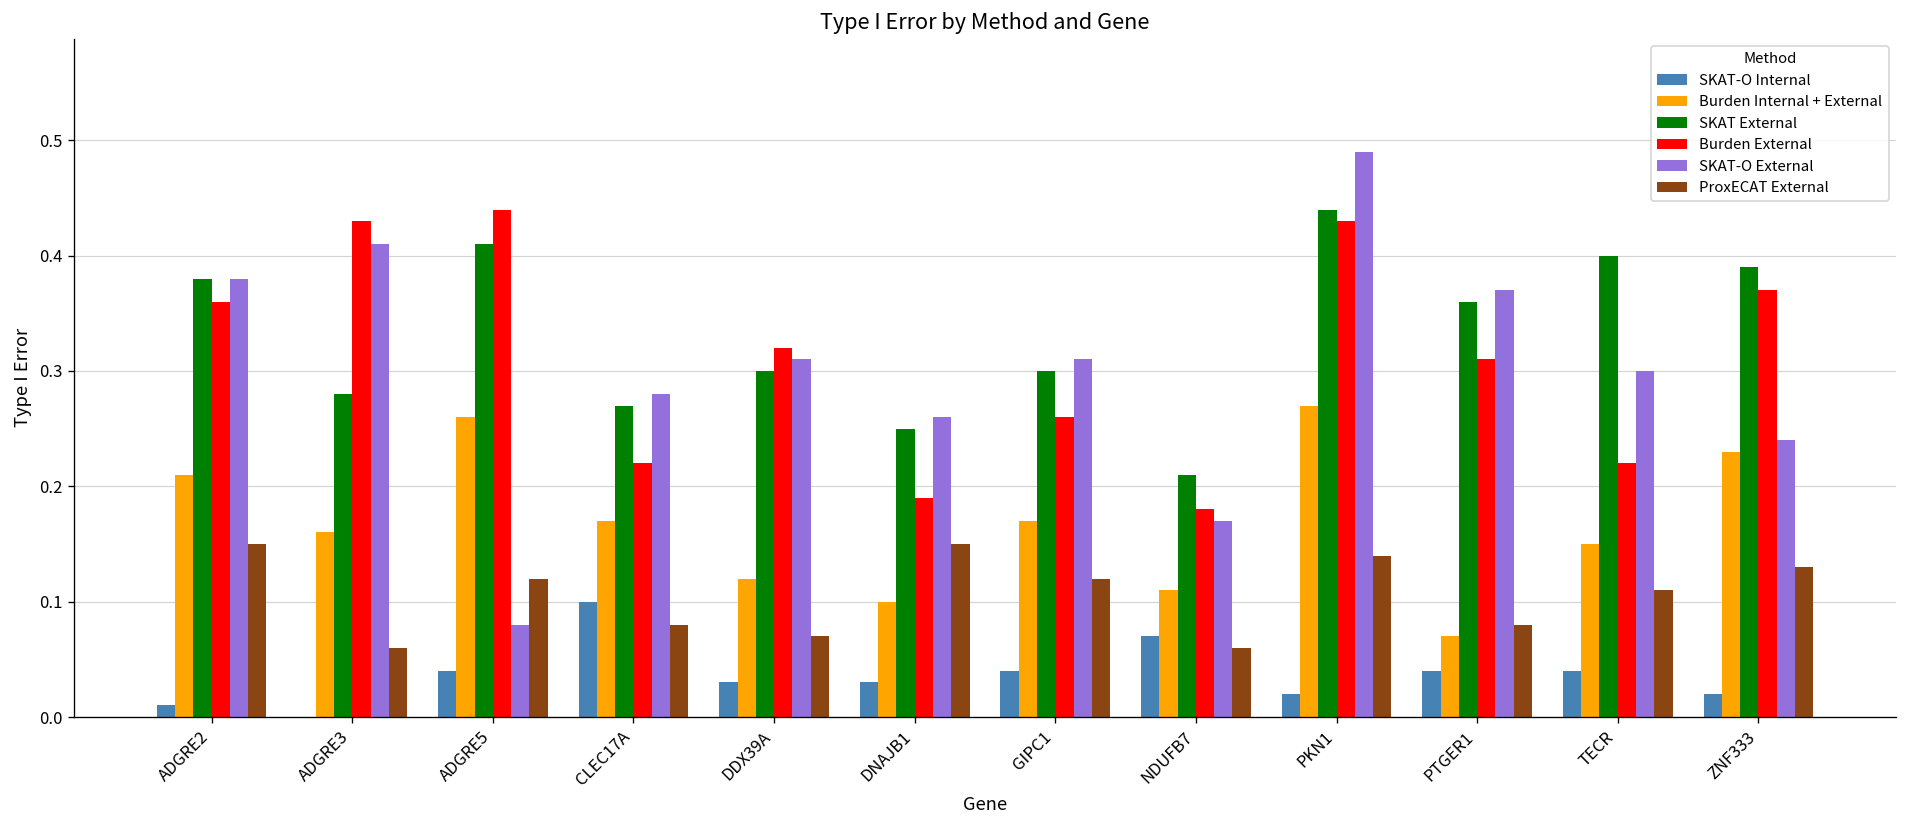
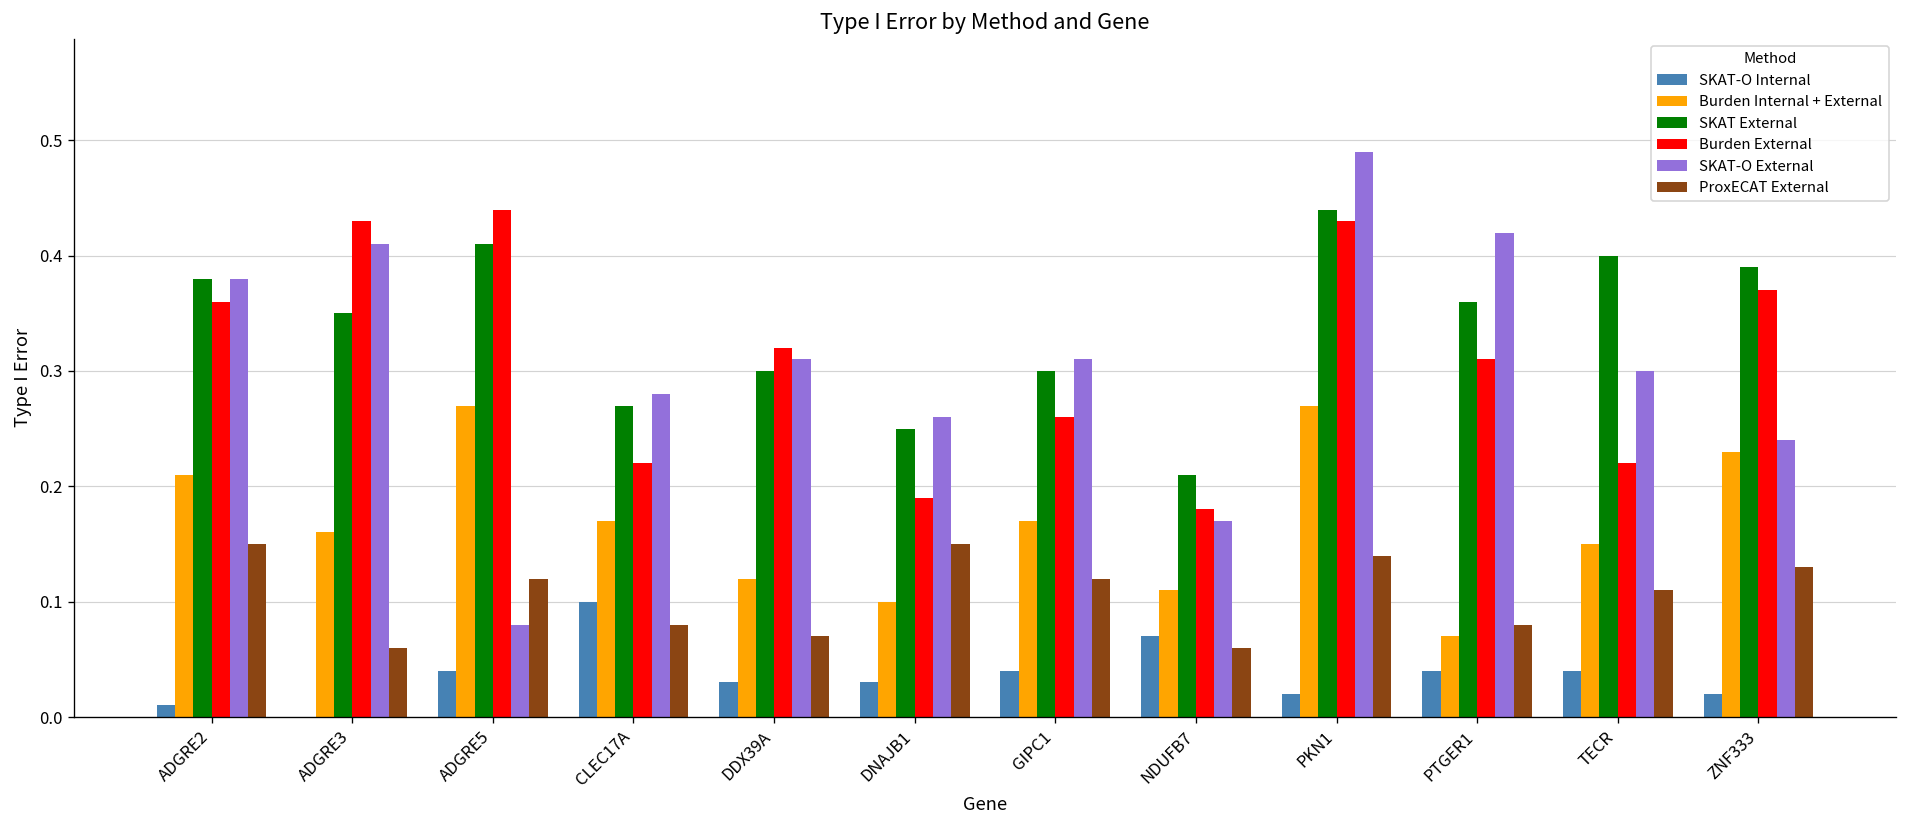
  {
    "SKAT-O Internal": {
      "ADGRE2": 0.01,
      "ADGRE3": 0.00,
      "ADGRE5": 0.04,
      "CLEC17A": 0.10,
      "DDX39A": 0.03,
      "DNAJB1": 0.03,
      "GIPC1": 0.04,
      "NDUFB7": 0.07,
      "PKN1": 0.02,
      "PTGER1": 0.04,
      "TECR": 0.04,
      "ZNF333": 0.02
    },
    "Burden Internal + External": {
      "ADGRE2": 0.21,
      "ADGRE3": 0.16,
-     "ADGRE5": 0.26,
+     "ADGRE5": 0.27,
      "CLEC17A": 0.17,
      "DDX39A": 0.12,
      "DNAJB1": 0.10,
      "GIPC1": 0.17,
      "NDUFB7": 0.11,
      "PKN1": 0.27,
      "PTGER1": 0.07,
      "TECR": 0.15,
      "ZNF333": 0.23
    },
    "SKAT External": {
      "ADGRE2": 0.38,
-     "ADGRE3": 0.28,
+     "ADGRE3": 0.35,
      "ADGRE5": 0.41,
      "CLEC17A": 0.27,
      "DDX39A": 0.30,
      "DNAJB1": 0.25,
      "GIPC1": 0.30,
      "NDUFB7": 0.21,
      "PKN1": 0.44,
      "PTGER1": 0.36,
      "TECR": 0.40,
      "ZNF333": 0.39
    },
    "Burden External": {
      "ADGRE2": 0.36,
      "ADGRE3": 0.43,
      "ADGRE5": 0.44,
      "CLEC17A": 0.22,
      "DDX39A": 0.32,
      "DNAJB1": 0.19,
      "GIPC1": 0.26,
      "NDUFB7": 0.18,
      "PKN1": 0.43,
      "PTGER1": 0.31,
      "TECR": 0.22,
      "ZNF333": 0.37
    },
    "SKAT-O External": {
      "ADGRE2": 0.38,
      "ADGRE3": 0.41,
      "ADGRE5": 0.08,
      "CLEC17A": 0.28,
      "DDX39A": 0.31,
      "DNAJB1": 0.26,
      "GIPC1": 0.31,
      "NDUFB7": 0.17,
      "PKN1": 0.49,
-     "PTGER1": 0.37,
+     "PTGER1": 0.42,
      "TECR": 0.30,
      "ZNF333": 0.24
    },
    "ProxECAT External": {
      "ADGRE2": 0.15,
      "ADGRE3": 0.06,
      "ADGRE5": 0.12,
      "CLEC17A": 0.08,
      "DDX39A": 0.07,
      "DNAJB1": 0.15,
      "GIPC1": 0.12,
      "NDUFB7": 0.06,
      "PKN1": 0.14,
      "PTGER1": 0.08,
      "TECR": 0.11,
      "ZNF333": 0.13
    }
  }
